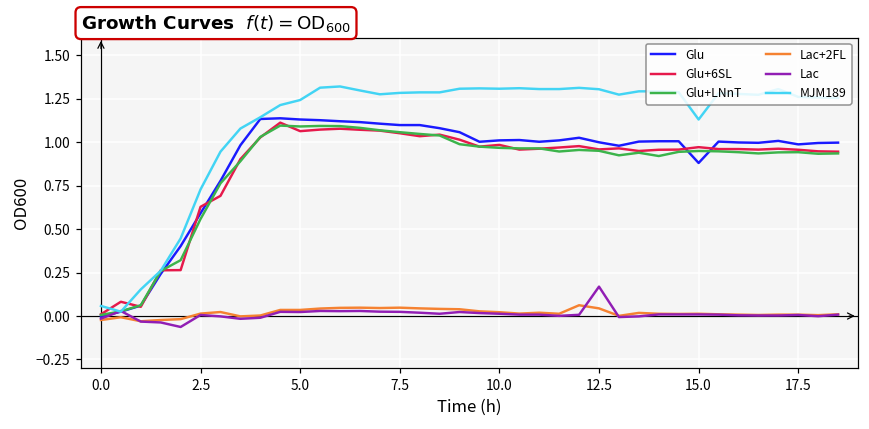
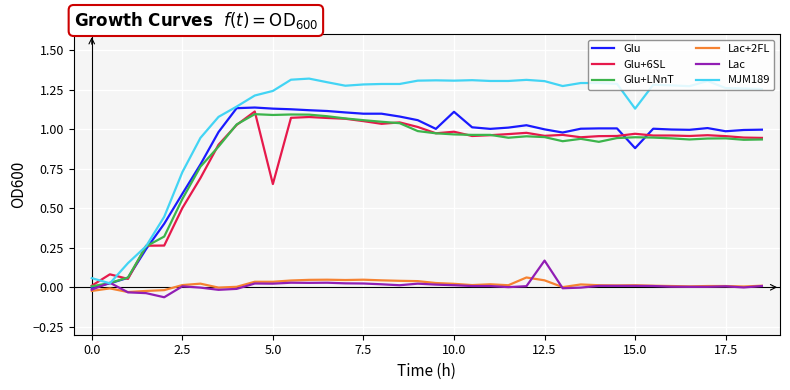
  {
    "Glu": {
      "2.5": 0.59,
      "5.0": 1.13,
      "7.5": 1.10,
-     "10.0": 1.01,
+     "10.0": 1.11,
      "12.5": 1.00,
      "15.0": 0.88,
      "17.5": 0.99
    },
    "Glu+6SL": {
-     "2.5": 0.63,
-     "5.0": 1.06,
+     "2.5": 0.50,
+     "5.0": 0.65,
      "10.0": 0.98,
      "15.0": 0.97
    },
    "Glu+LNnT": {
      "2.5": 0.56,
      "5.0": 1.09,
      "10.0": 0.97,
      "15.0": 0.95
    },
    "Lac+2FL": {
      "7.5": 0.05,
      "12.5": 0.04
    },
    "Lac": {
      "7.5": 0.02,
      "12.5": 0.17
    },
    "MJM189": {
      "0.0": 0.06,
      "2.5": 0.73,
      "5.0": 1.24,
      "7.5": 1.28,
      "10.0": 1.31,
      "12.5": 1.30,
      "15.0": 1.13
    }
  }
